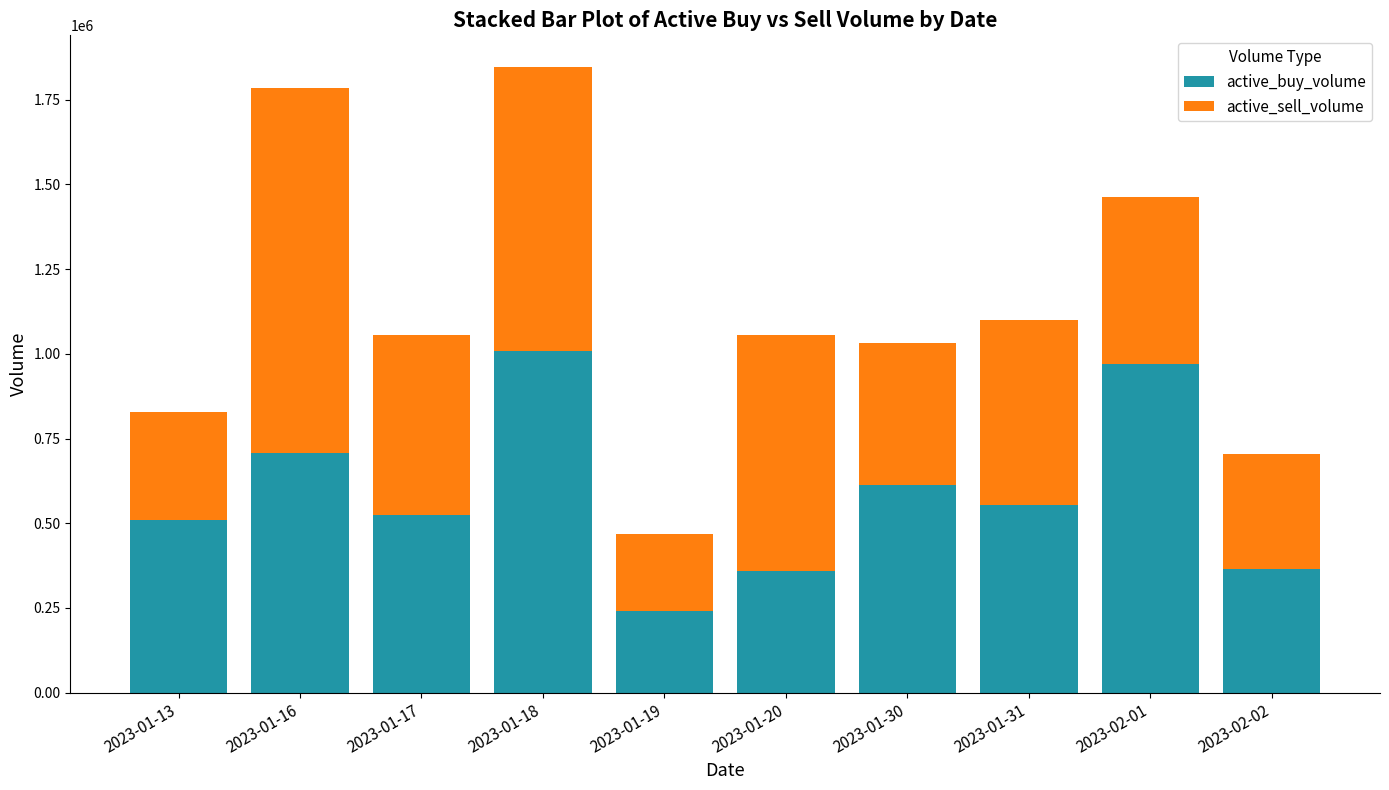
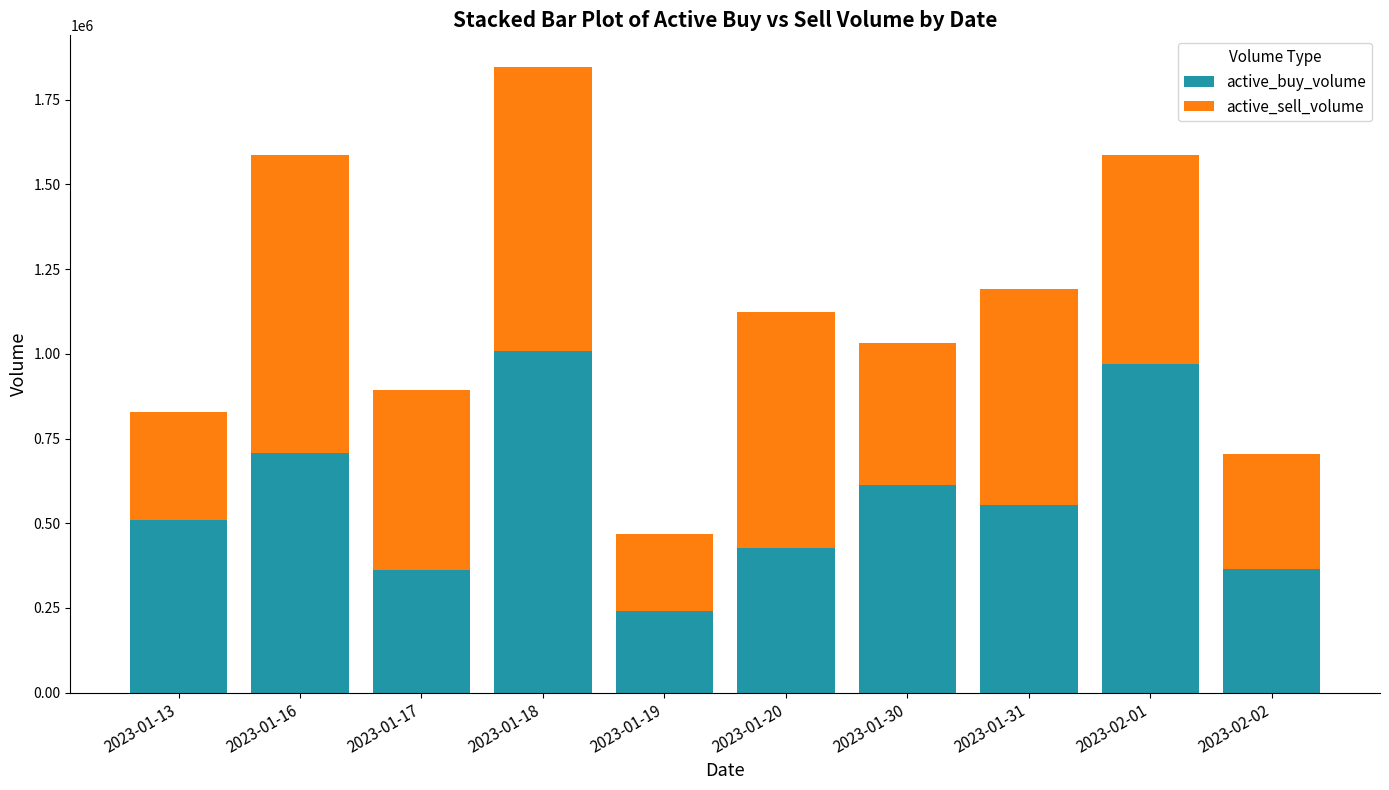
  {
    "active_buy_volume": {
      "2023-01-13": 510000,
      "2023-01-16": 710000,
-     "2023-01-17": 530000,
+     "2023-01-17": 360000,
      "2023-01-18": 1010000,
      "2023-01-19": 240000,
-     "2023-01-20": 360000,
+     "2023-01-20": 430000,
      "2023-01-30": 610000,
      "2023-01-31": 560000,
      "2023-02-01": 970000,
      "2023-02-02": 370000
    },
    "active_sell_volume": {
      "2023-01-13": 320000,
-     "2023-01-16": 1080000,
+     "2023-01-16": 880000,
      "2023-01-17": 530000,
      "2023-01-18": 840000,
      "2023-01-19": 230000,
      "2023-01-20": 700000,
      "2023-01-30": 420000,
-     "2023-01-31": 550000,
-     "2023-02-01": 490000,
+     "2023-01-31": 640000,
+     "2023-02-01": 620000,
      "2023-02-02": 340000
    }
  }
